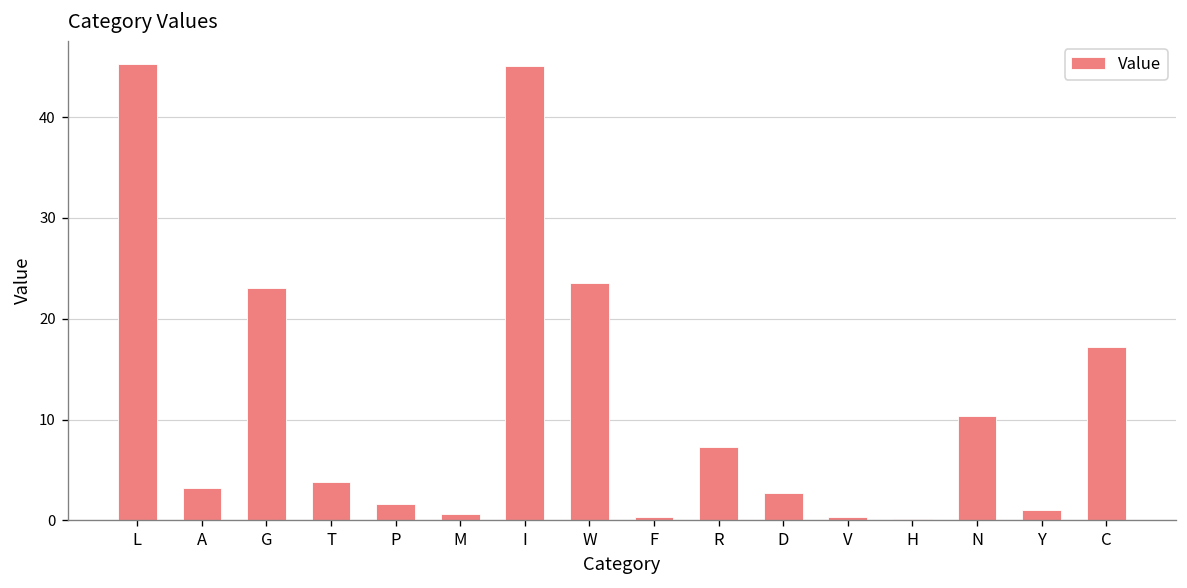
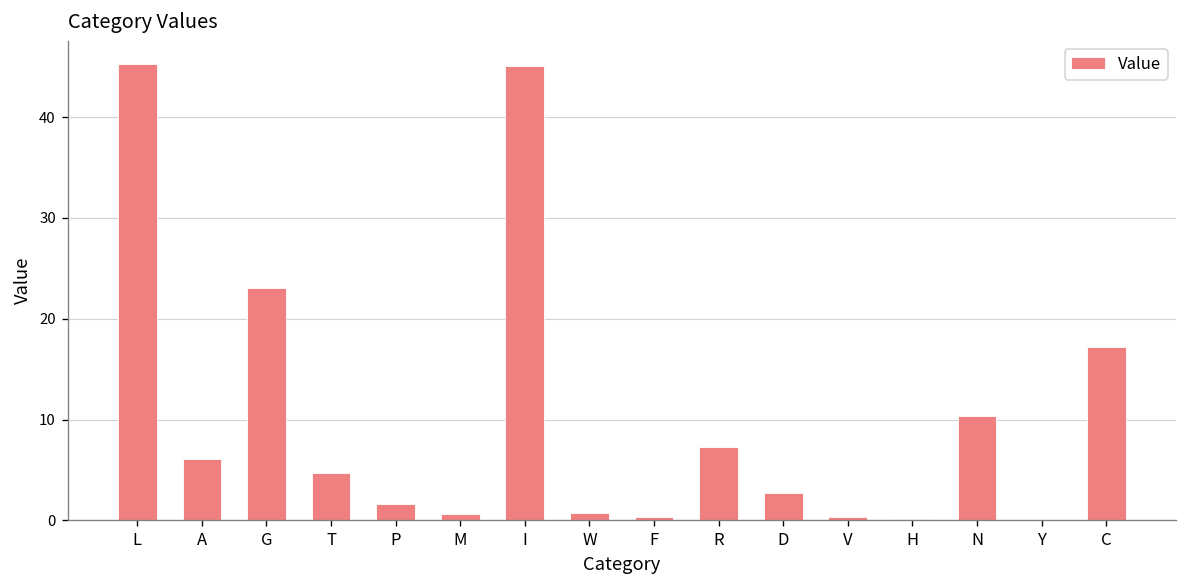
  {
    "L": 45,
-   "A": 3,
+   "A": 6,
    "G": 23,
-   "T": 4,
+   "T": 5,
    "P": 2,
    "M": 1,
    "I": 45,
-   "W": 24,
+   "W": 1,
    "F": 0,
    "R": 7,
    "D": 3,
    "V": 0,
    "N": 10,
-   "Y": 1,
+   "Y": 0,
    "C": 17
  }
